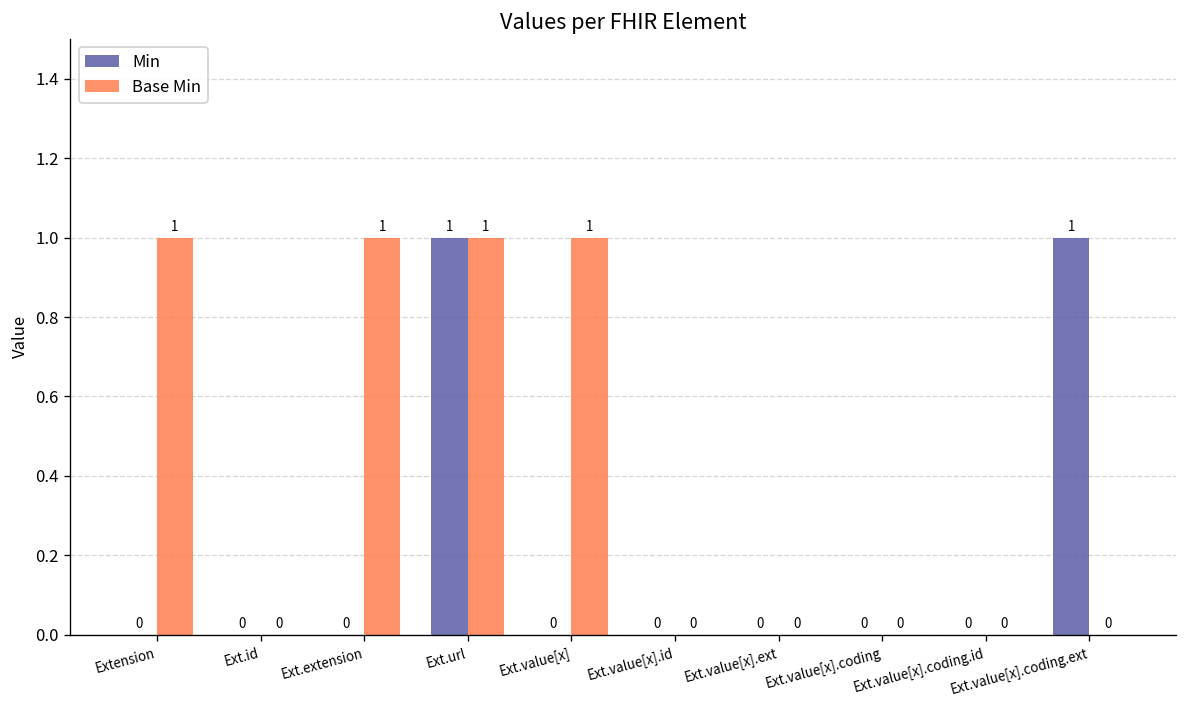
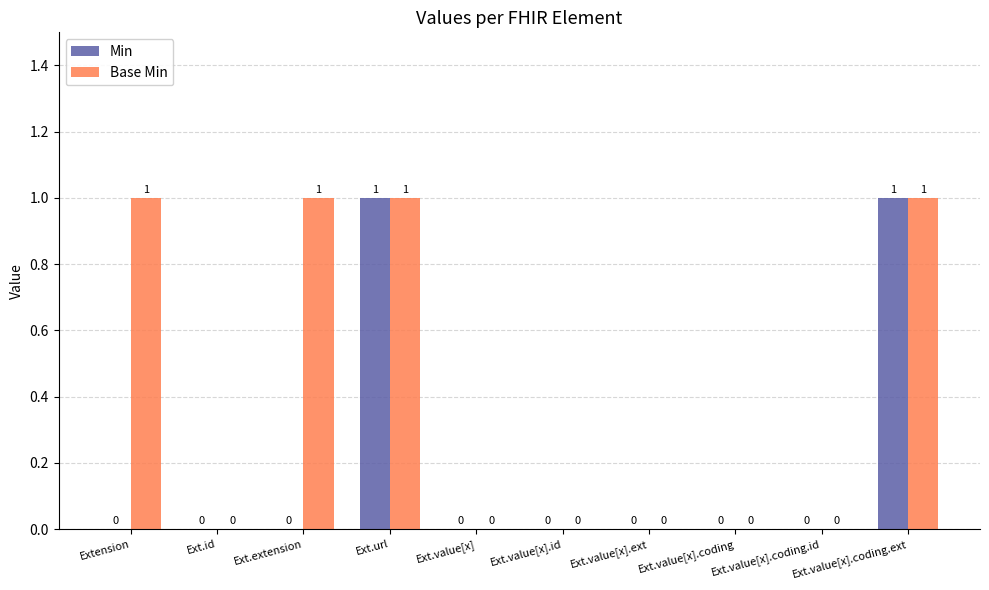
  {
    "Min": {
      "Extension": 0,
      "Ext.id": 0,
      "Ext.extension": 0,
      "Ext.url": 1,
      "Ext.value[x]": 0,
      "Ext.value[x].id": 0,
      "Ext.value[x].ext": 0,
      "Ext.value[x].coding": 0,
      "Ext.value[x].coding.id": 0,
      "Ext.value[x].coding.ext": 1
    },
    "Base Min": {
      "Extension": 1,
      "Ext.id": 0,
      "Ext.extension": 1,
      "Ext.url": 1,
-     "Ext.value[x]": 1,
+     "Ext.value[x]": 0,
      "Ext.value[x].id": 0,
      "Ext.value[x].ext": 0,
      "Ext.value[x].coding": 0,
      "Ext.value[x].coding.id": 0,
-     "Ext.value[x].coding.ext": 0
+     "Ext.value[x].coding.ext": 1
    }
  }
